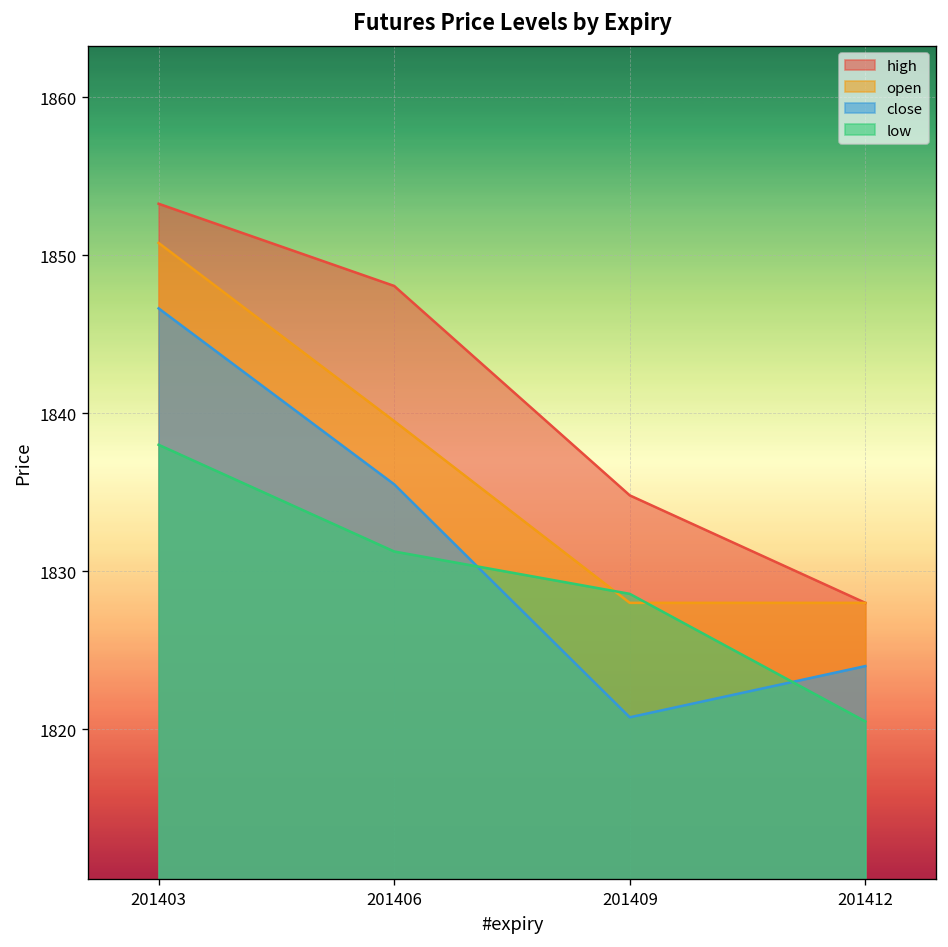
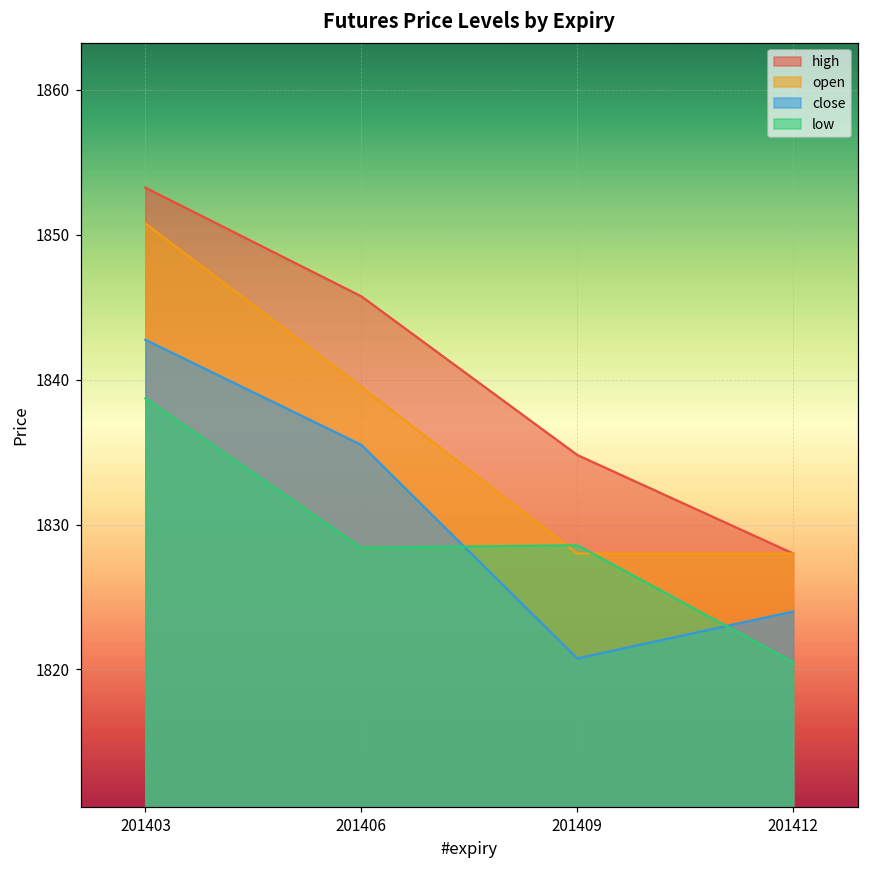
  {
    "high": {
      "201403": 1853.3,
-     "201406": 1848.1,
+     "201406": 1845.8,
      "201409": 1834.8
    },
    "open": {
      "201403": 1850.8,
      "201406": 1839.5,
      "201409": 1828.0
    },
    "close": {
-     "201403": 1846.6,
+     "201403": 1842.8,
      "201406": 1835.5,
      "201409": 1820.8,
      "201412": 1824.0
    },
    "low": {
-     "201403": 1838.0,
-     "201406": 1831.3,
+     "201403": 1838.7,
+     "201406": 1828.4,
      "201409": 1828.6,
      "201412": 1820.5
    }
  }
